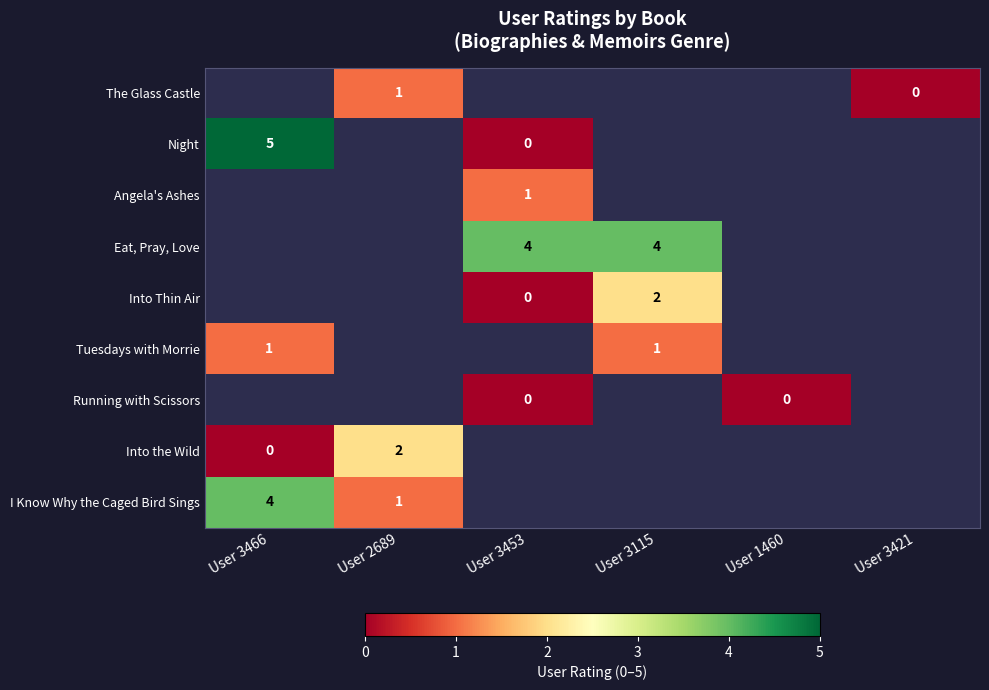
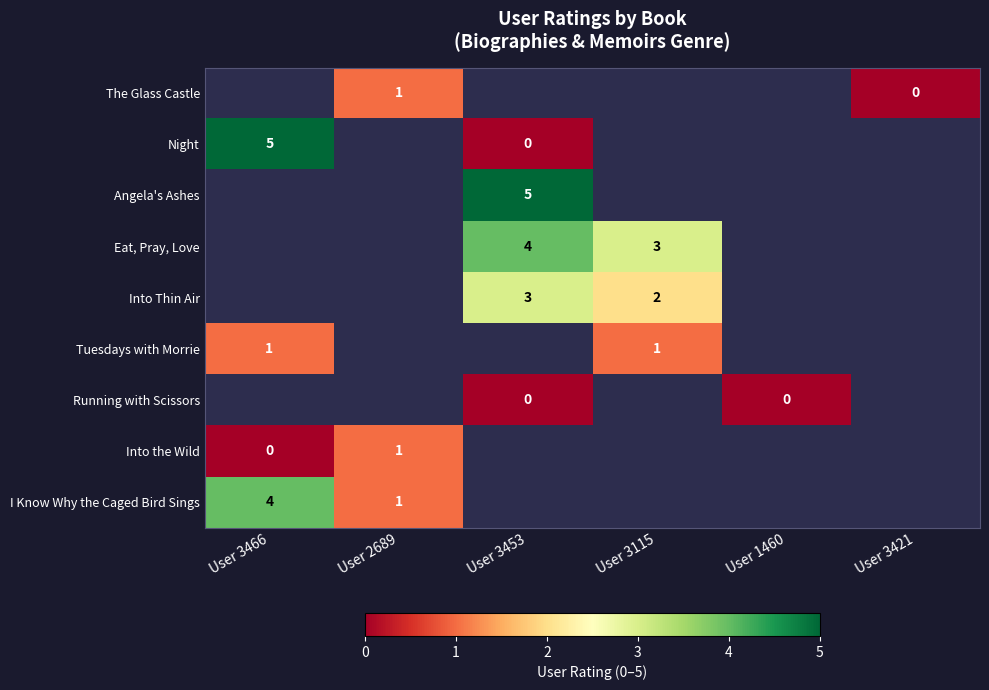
  {
    "The Glass Castle": {
      "User 2689": 1,
      "User 3421": 0
    },
    "Night": {
      "User 3466": 5,
      "User 3453": 0
    },
    "Angela's Ashes": {
-     "User 3453": 1
+     "User 3453": 5
    },
    "Eat, Pray, Love": {
      "User 3453": 4,
-     "User 3115": 4
+     "User 3115": 3
    },
    "Into Thin Air": {
-     "User 3453": 0,
+     "User 3453": 3,
      "User 3115": 2
    },
    "Tuesdays with Morrie": {
      "User 3466": 1,
      "User 3115": 1
    },
    "Running with Scissors": {
      "User 3453": 0,
      "User 1460": 0
    },
    "Into the Wild": {
      "User 3466": 0,
-     "User 2689": 2
+     "User 2689": 1
    },
    "I Know Why the Caged Bird Sings": {
      "User 3466": 4,
      "User 2689": 1
    }
  }
